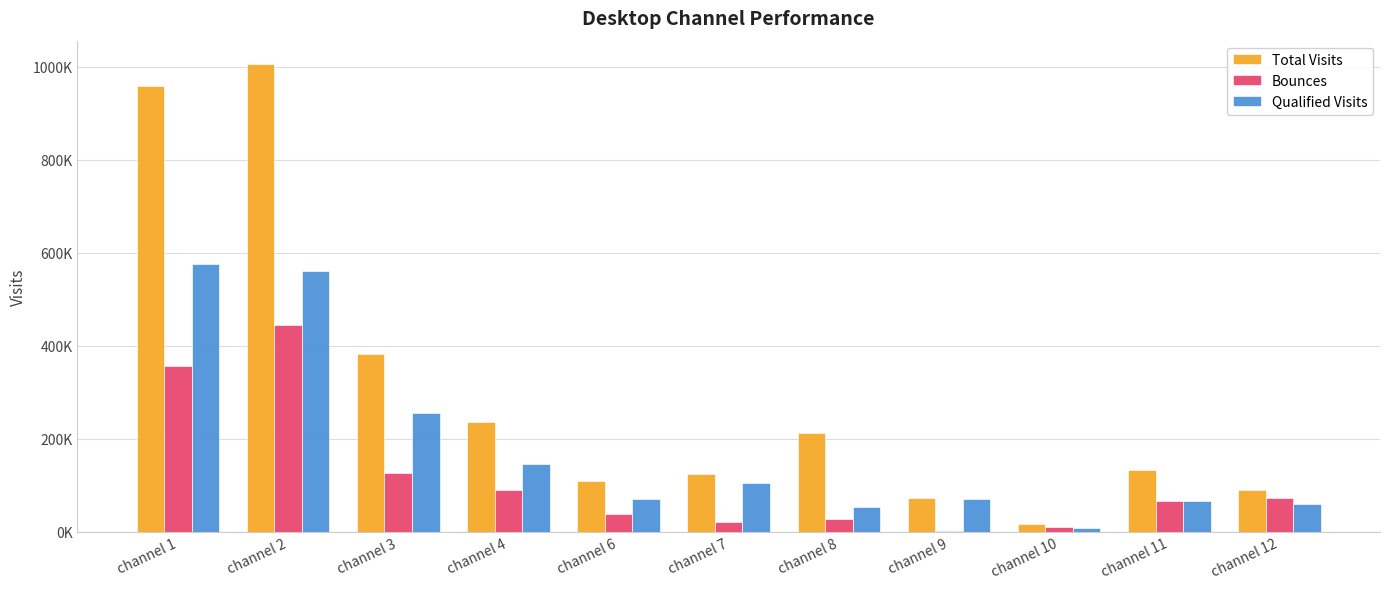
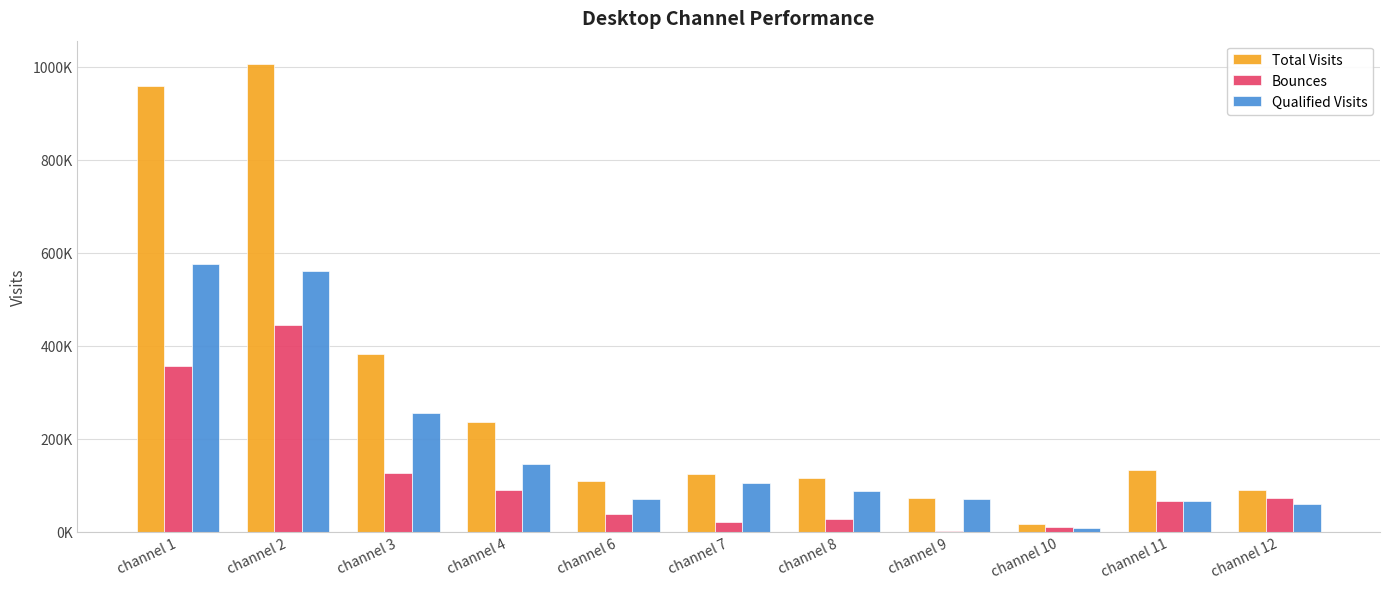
  {
    "Total Visits": {
      "channel 1": 960000,
      "channel 2": 1010000,
      "channel 3": 380000,
      "channel 4": 240000,
      "channel 6": 110000,
      "channel 7": 120000,
-     "channel 8": 210000,
+     "channel 8": 120000,
      "channel 9": 70000,
      "channel 10": 20000,
      "channel 11": 130000,
      "channel 12": 90000
    },
    "Bounces": {
      "channel 1": 360000,
      "channel 2": 440000,
      "channel 3": 130000,
      "channel 4": 90000,
      "channel 6": 40000,
      "channel 7": 20000,
      "channel 8": 30000,
      "channel 10": 10000,
      "channel 11": 70000,
      "channel 12": 70000
    },
    "Qualified Visits": {
      "channel 1": 570000,
      "channel 2": 560000,
      "channel 3": 260000,
      "channel 4": 150000,
      "channel 6": 70000,
      "channel 7": 100000,
-     "channel 8": 50000,
+     "channel 8": 90000,
      "channel 9": 70000,
      "channel 10": 10000,
      "channel 11": 60000,
      "channel 12": 60000
    }
  }
